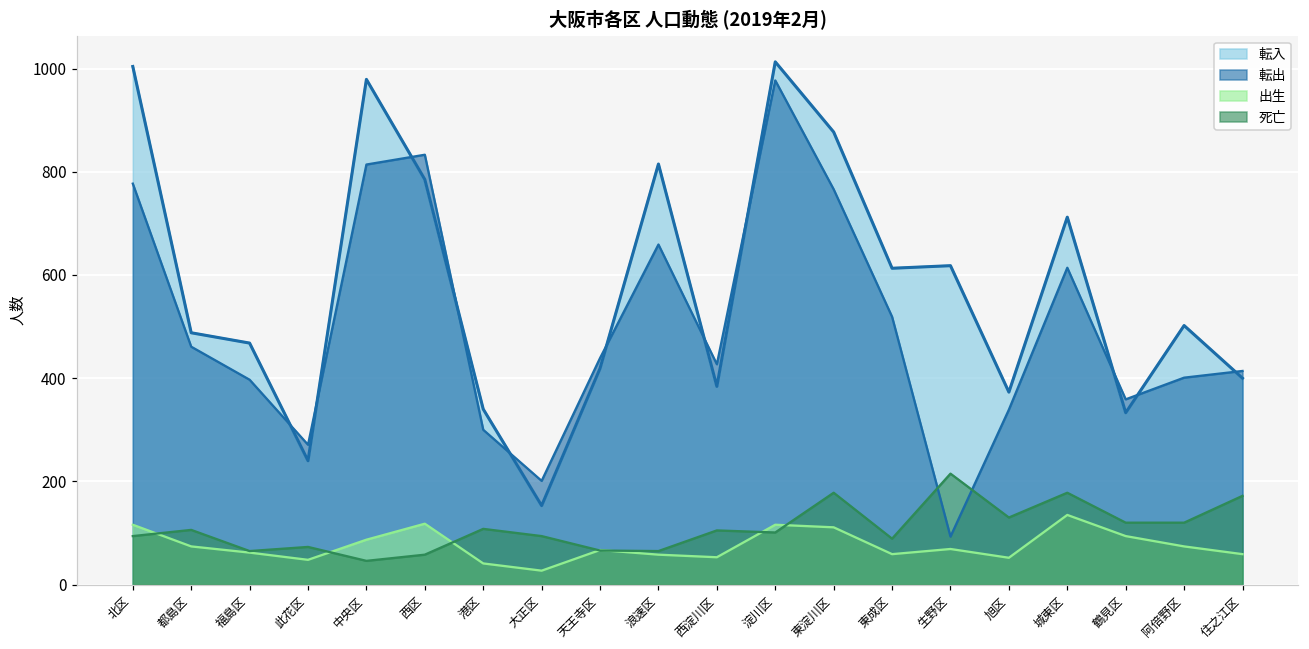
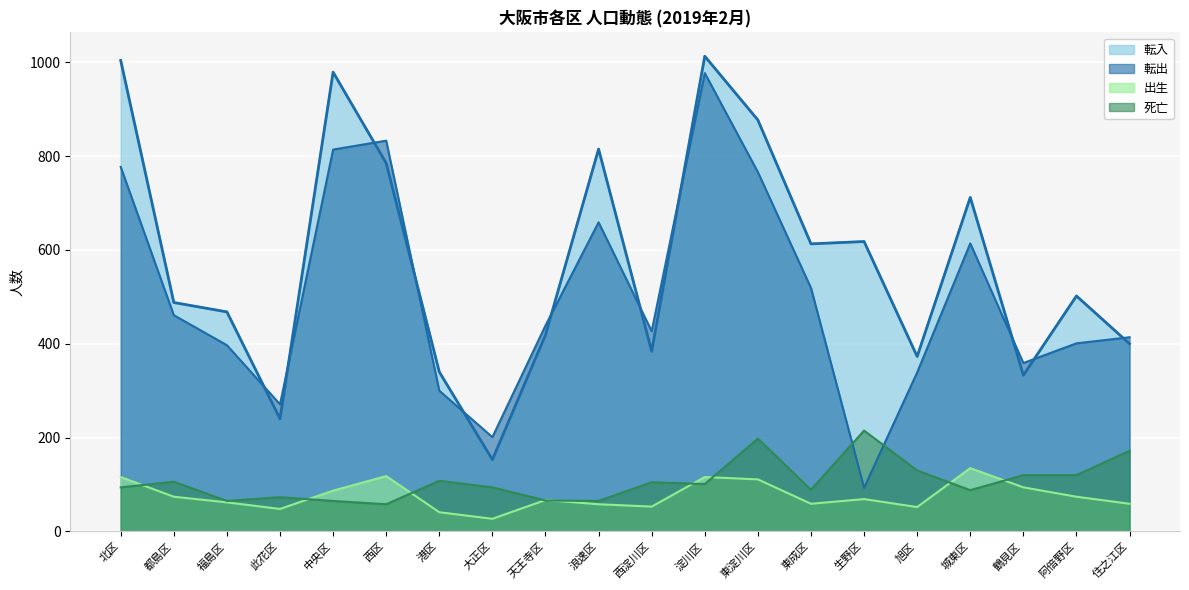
  {
    "転入": {
      "北区": 1000,
      "都島区": 490,
      "福島区": 470,
      "此花区": 240,
      "中央区": 980,
      "西区": 790,
      "港区": 340,
      "大正区": 150,
      "天王寺区": 420,
      "浪速区": 820,
      "西淀川区": 380,
      "淀川区": 1010,
      "東淀川区": 880,
      "東成区": 610,
      "生野区": 620,
      "旭区": 370,
      "城東区": 710,
      "鶴見区": 330,
      "阿倍野区": 500,
      "住之江区": 400
    },
    "転出": {
      "北区": 780,
      "都島区": 460,
      "福島区": 400,
      "此花区": 270,
      "中央区": 810,
      "西区": 830,
      "港区": 300,
      "大正区": 200,
      "天王寺区": 440,
      "浪速区": 660,
      "西淀川区": 430,
      "淀川区": 980,
      "東淀川区": 770,
      "東成区": 520,
      "生野区": 90,
      "旭区": 340,
      "城東区": 610,
      "鶴見区": 360,
      "阿倍野区": 400,
      "住之江区": 410
    },
    "出生": {
      "北区": 120,
      "都島区": 70,
      "此花区": 50,
      "中央区": 90,
      "西区": 120,
      "港区": 40,
      "大正区": 30,
      "浪速区": 60,
      "西淀川区": 50,
      "淀川区": 120,
      "東淀川区": 110,
      "東成区": 60,
      "生野区": 70,
      "旭区": 50,
      "城東区": 140,
      "鶴見区": 90,
      "阿倍野区": 70,
      "住之江区": 60
    },
    "死亡": {
      "北区": 90,
      "都島区": 110,
      "此花区": 70,
-     "中央区": 50,
+     "中央区": 70,
      "西区": 60,
      "港区": 110,
      "大正区": 90,
      "浪速区": 70,
      "西淀川区": 110,
      "淀川区": 100,
-     "東淀川区": 180,
+     "東淀川区": 200,
      "東成区": 90,
      "生野区": 220,
      "旭区": 130,
-     "城東区": 180,
+     "城東区": 90,
      "鶴見区": 120,
      "阿倍野区": 120,
      "住之江区": 170
    }
  }
